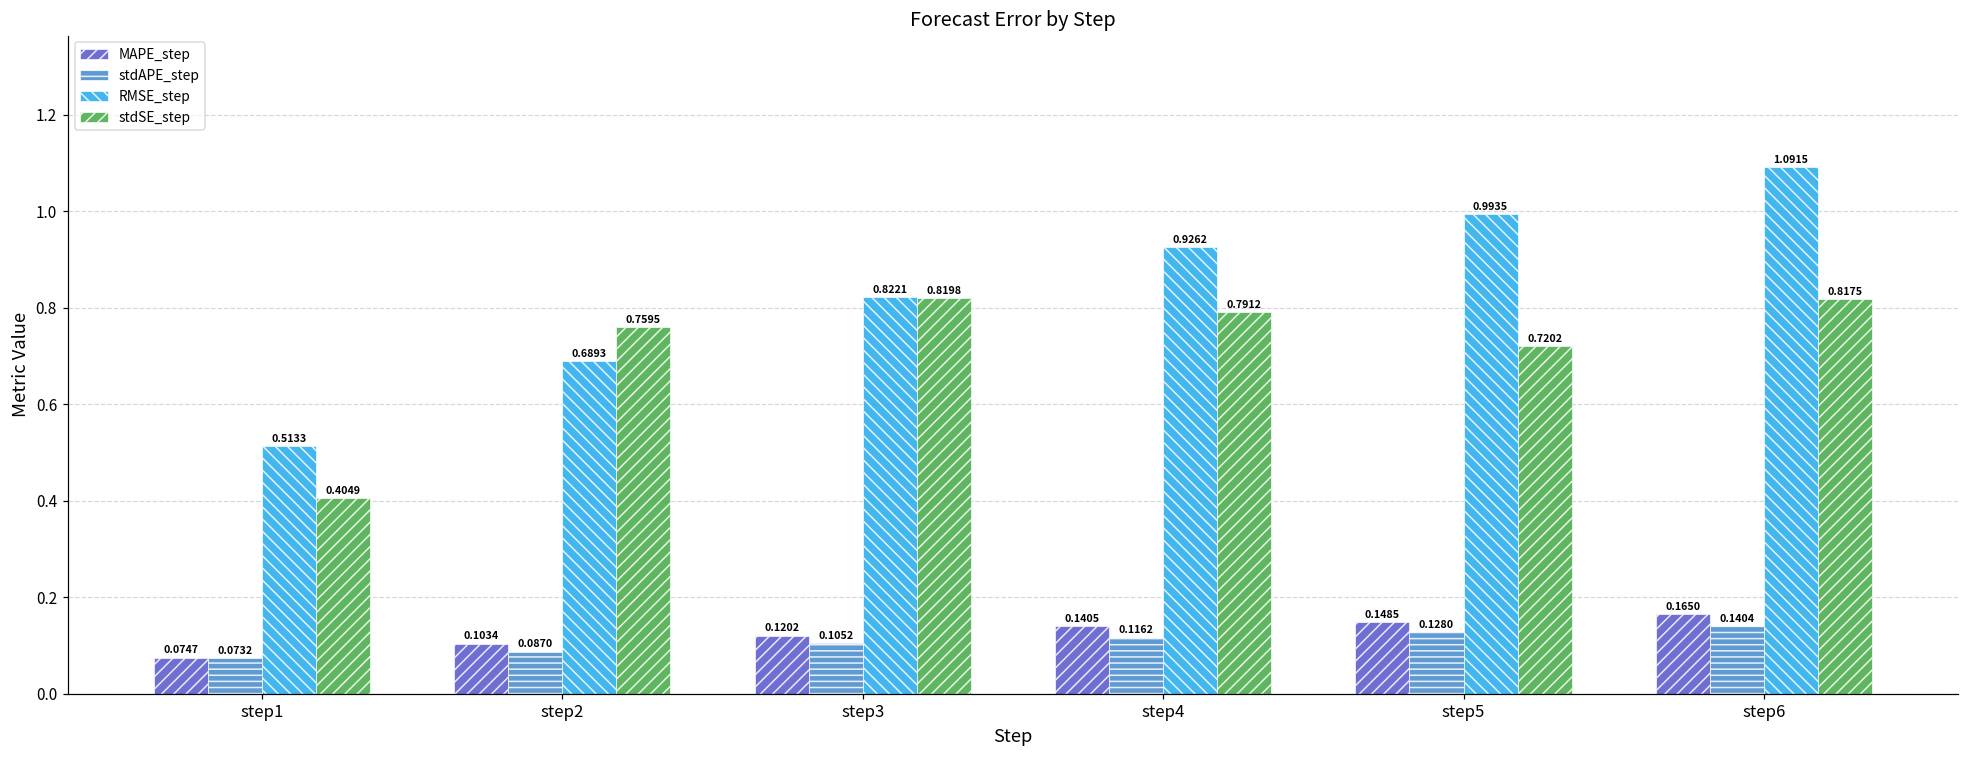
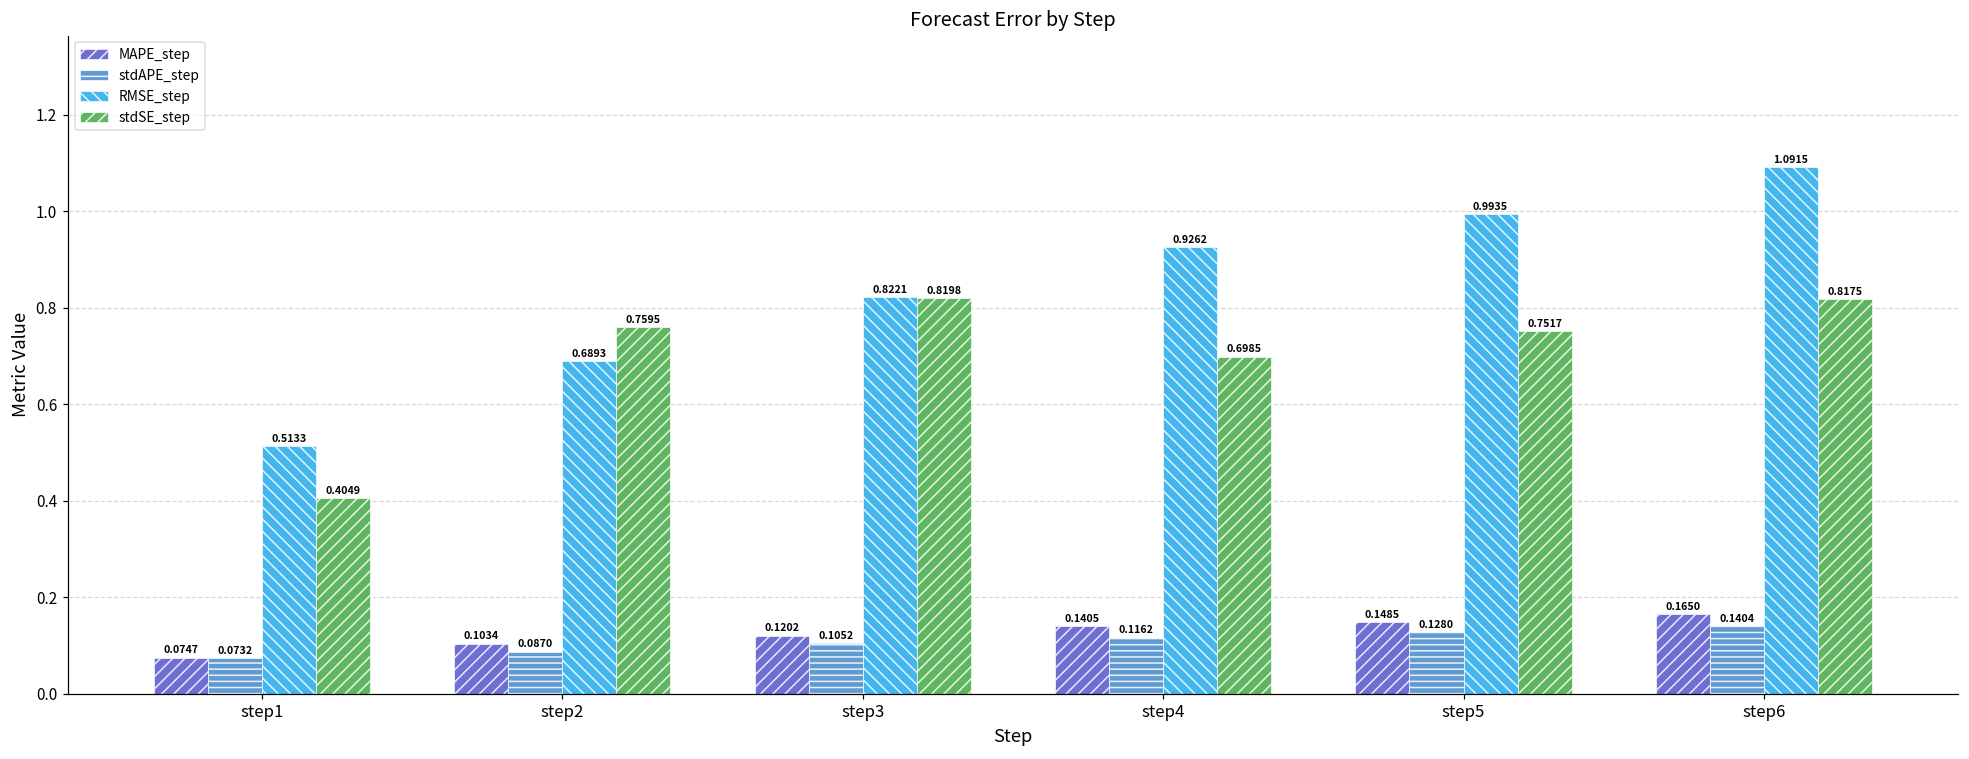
  {
    "stdSE_step": {
      "step1": 0.4049,
      "step2": 0.7595,
      "step3": 0.8198,
-     "step4": 0.7912,
-     "step5": 0.7202,
+     "step4": 0.6985,
+     "step5": 0.7517,
      "step6": 0.8175
    }
  }
